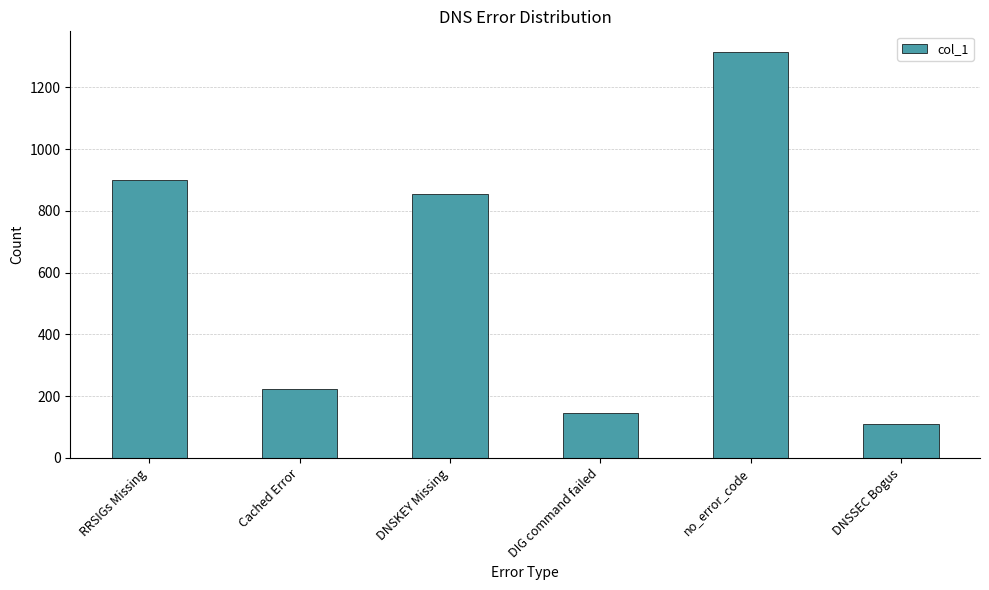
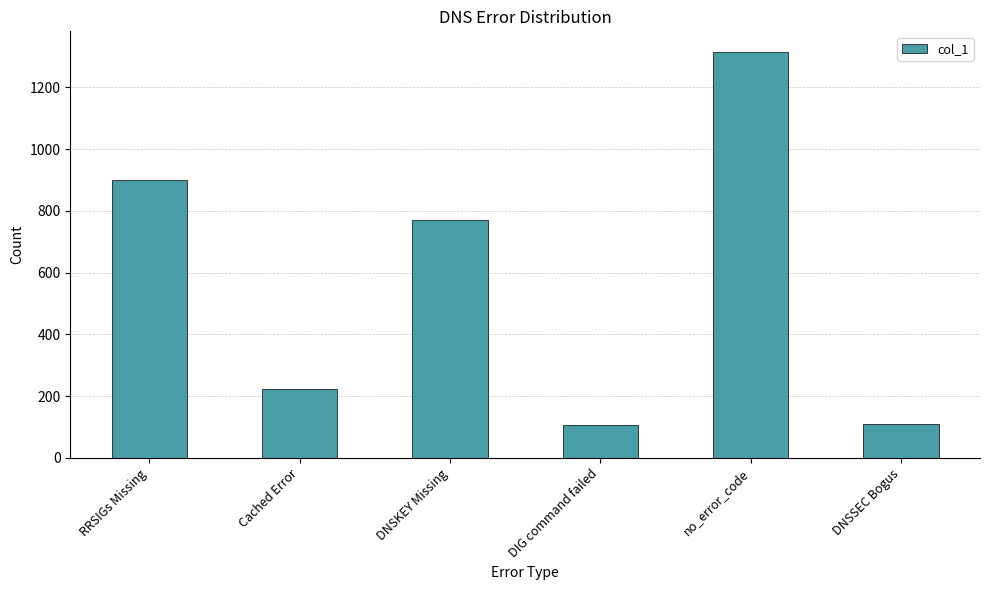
  {
    "RRSIGs Missing": 900,
    "Cached Error": 220,
-   "DNSKEY Missing": 860,
-   "DIG command failed": 150,
+   "DNSKEY Missing": 770,
+   "DIG command failed": 110,
    "no_error_code": 1320,
    "DNSSEC Bogus": 110
  }
